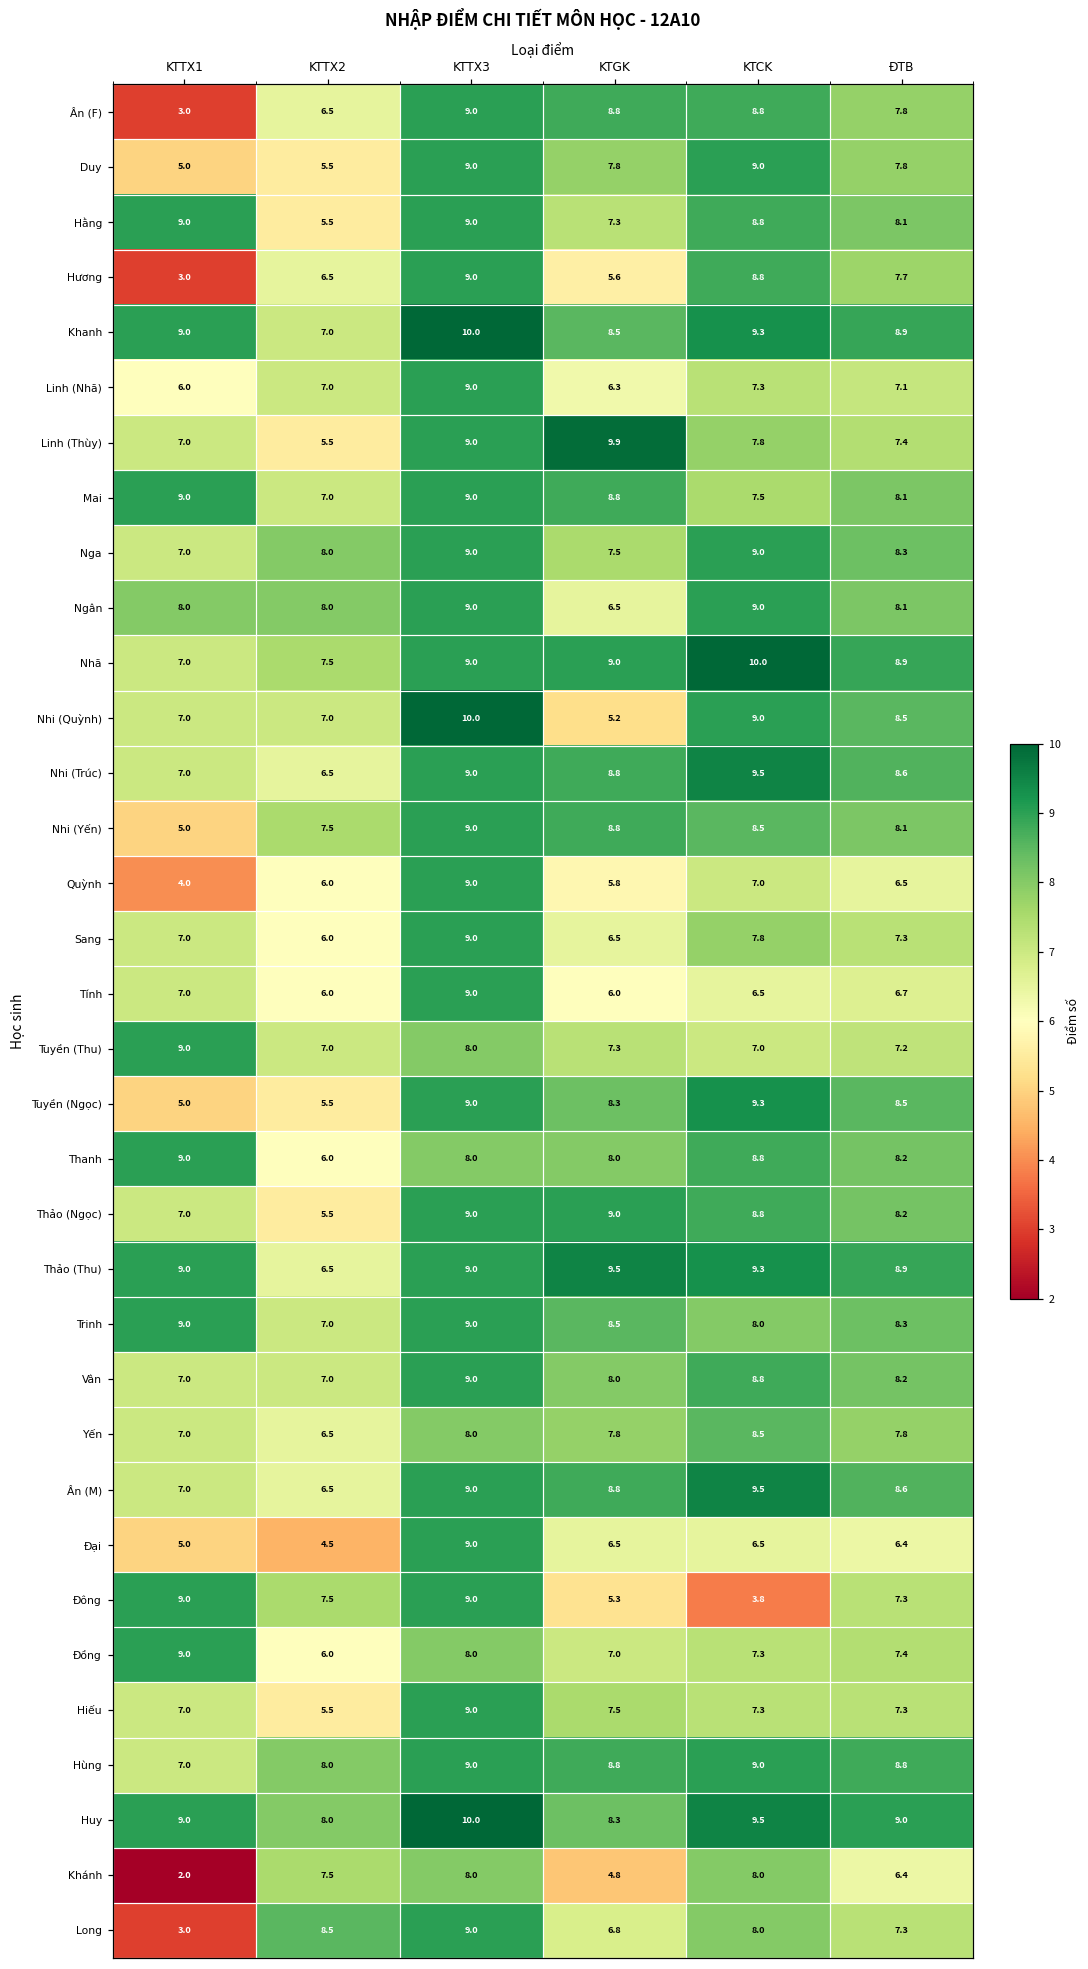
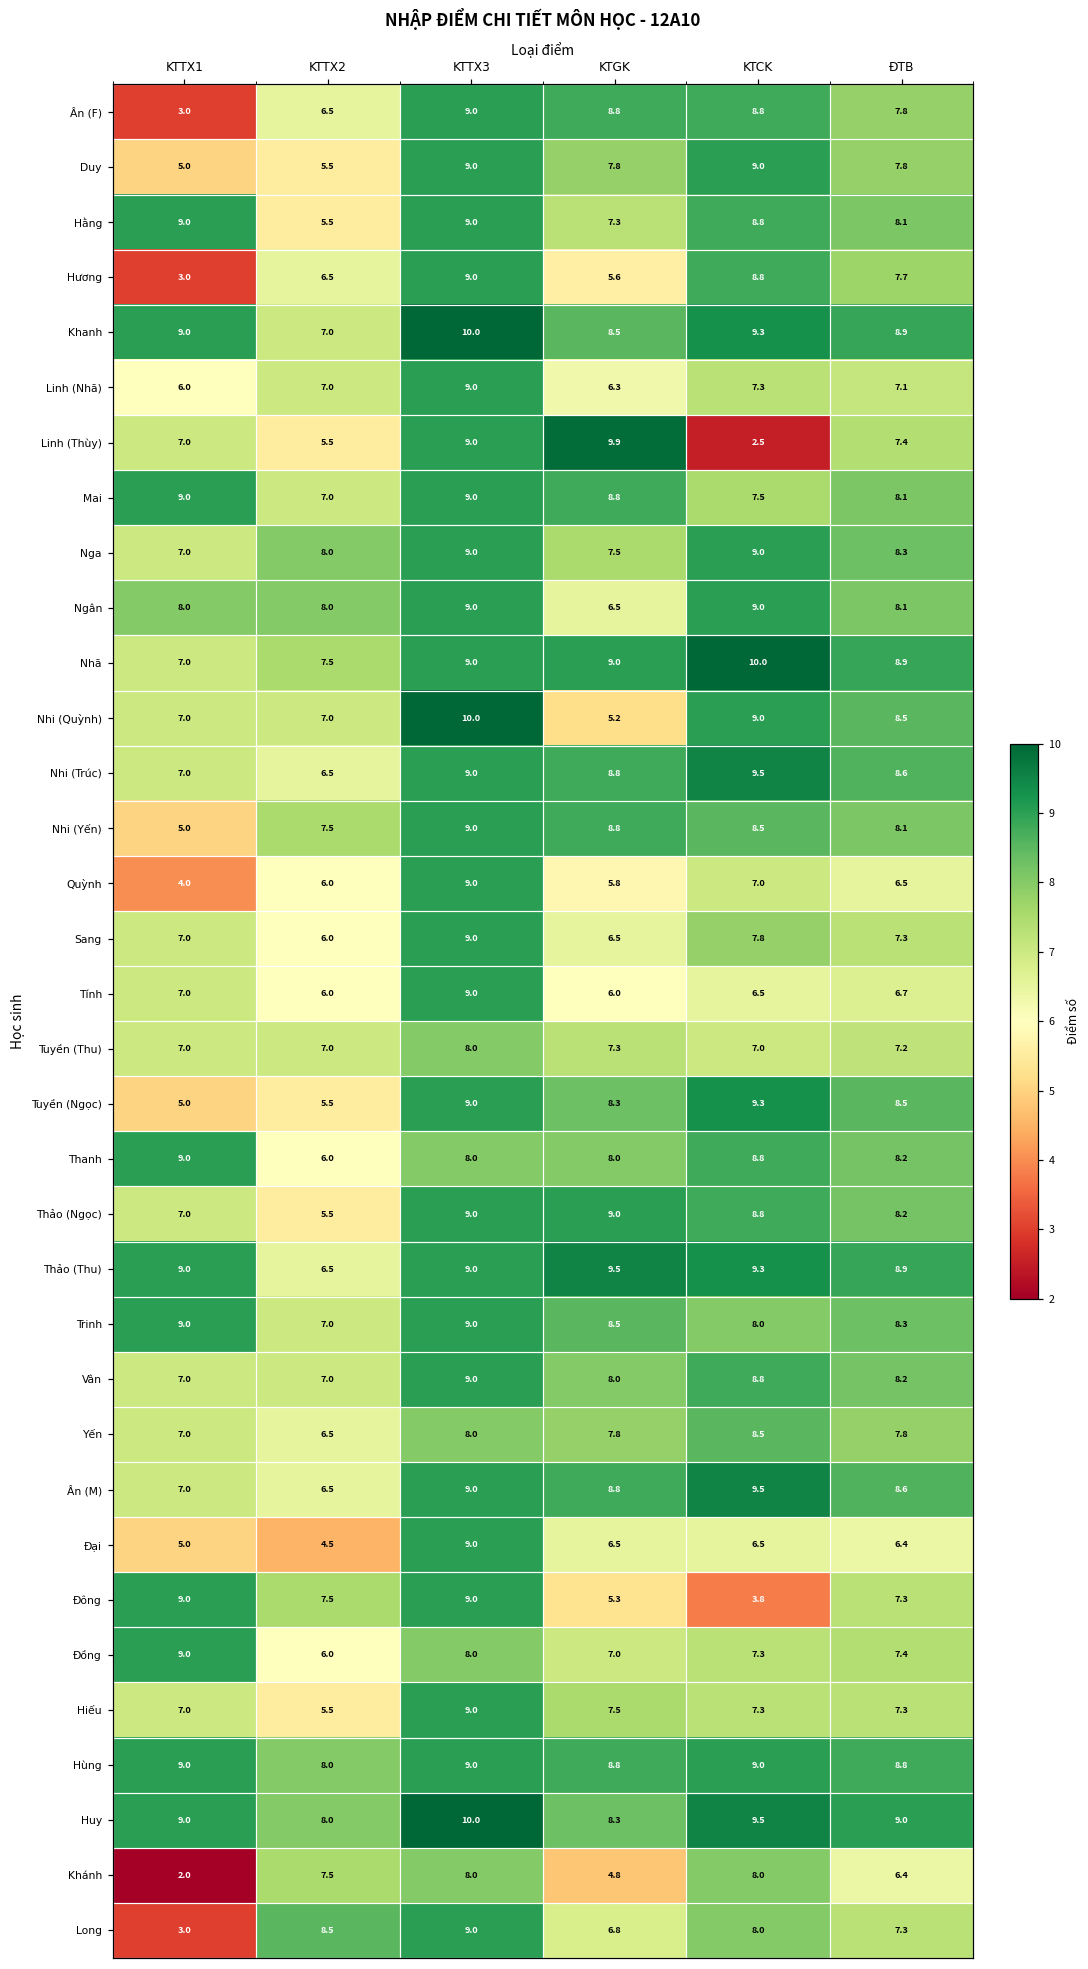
  {
    "Linh (Thùy)": {
      "KTTX1": 7.0,
      "KTTX2": 5.5,
      "KTTX3": 9.0,
      "KTGK": 9.9,
-     "KTCK": 7.8,
+     "KTCK": 2.5,
      "ĐTB": 7.4
    },
    "Tuyền (Thu)": {
-     "KTTX1": 9.0,
+     "KTTX1": 7.0,
      "KTTX2": 7.0,
      "KTTX3": 8.0,
      "KTGK": 7.3,
      "KTCK": 7.0,
      "ĐTB": 7.2
    },
    "Hùng": {
-     "KTTX1": 7.0,
+     "KTTX1": 9.0,
      "KTTX2": 8.0,
      "KTTX3": 9.0,
      "KTGK": 8.8,
      "KTCK": 9.0,
      "ĐTB": 8.8
    }
  }
